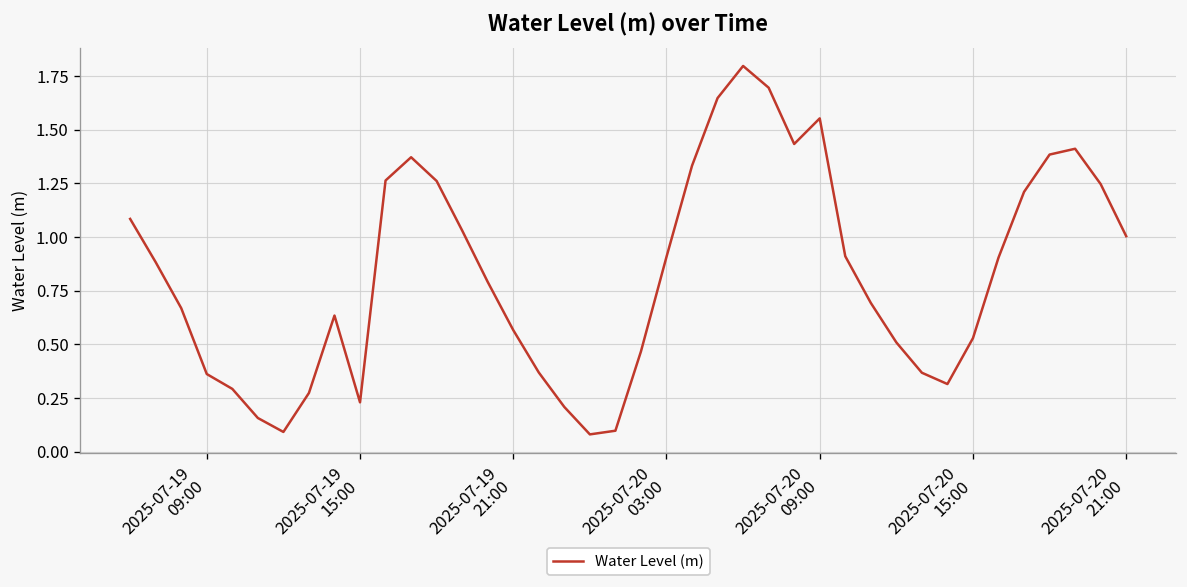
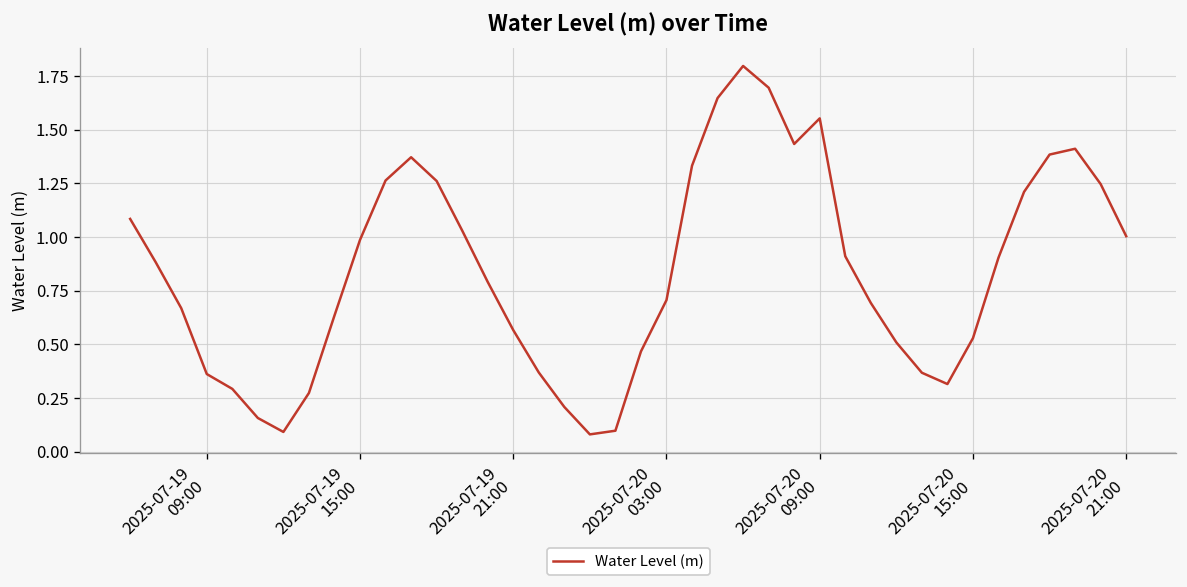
  {
    "2025-07-19 09:00": 0.36,
-   "2025-07-19 15:00": 0.23,
+   "2025-07-19 15:00": 0.99,
    "2025-07-19 21:00": 0.57,
-   "2025-07-20 03:00": 0.91,
+   "2025-07-20 03:00": 0.71,
    "2025-07-20 09:00": 1.55,
    "2025-07-20 15:00": 0.53,
    "2025-07-20 21:00": 1.00
  }
